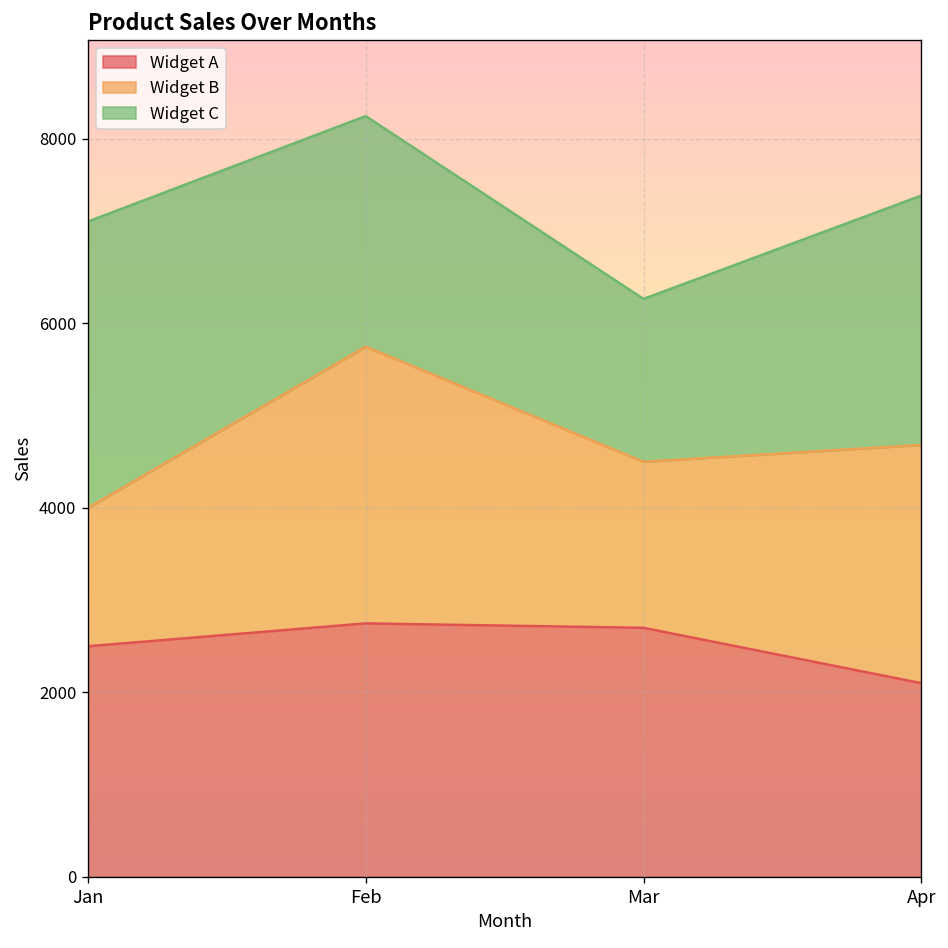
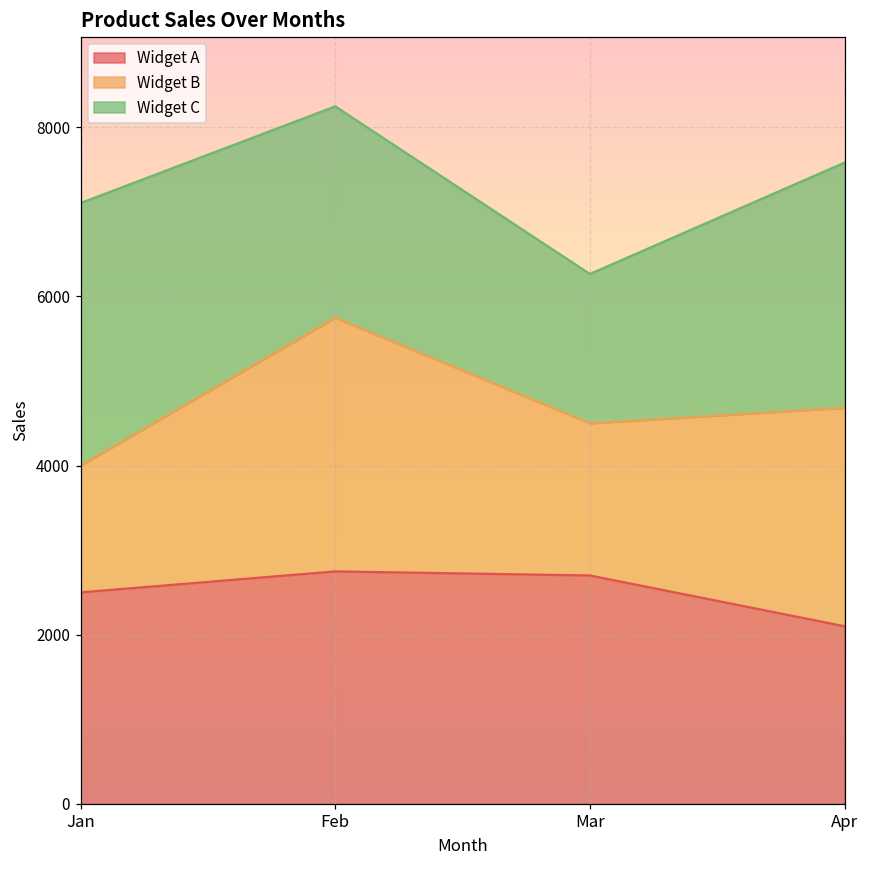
  {
    "Widget A": {
      "Jan": 2500,
      "Feb": 2700,
      "Mar": 2700,
      "Apr": 2100
    },
    "Widget B": {
      "Jan": 1500,
      "Feb": 3000,
      "Mar": 1800,
      "Apr": 2600
    },
    "Widget C": {
      "Jan": 3100,
      "Feb": 2500,
      "Mar": 1800,
-     "Apr": 2700
+     "Apr": 2900
    }
  }
